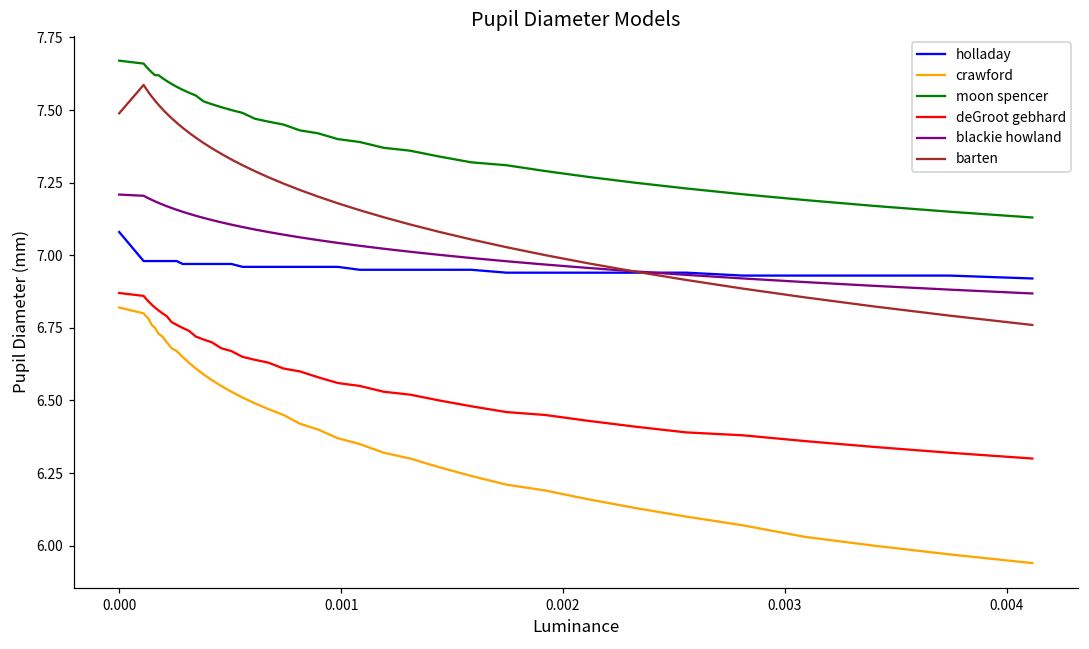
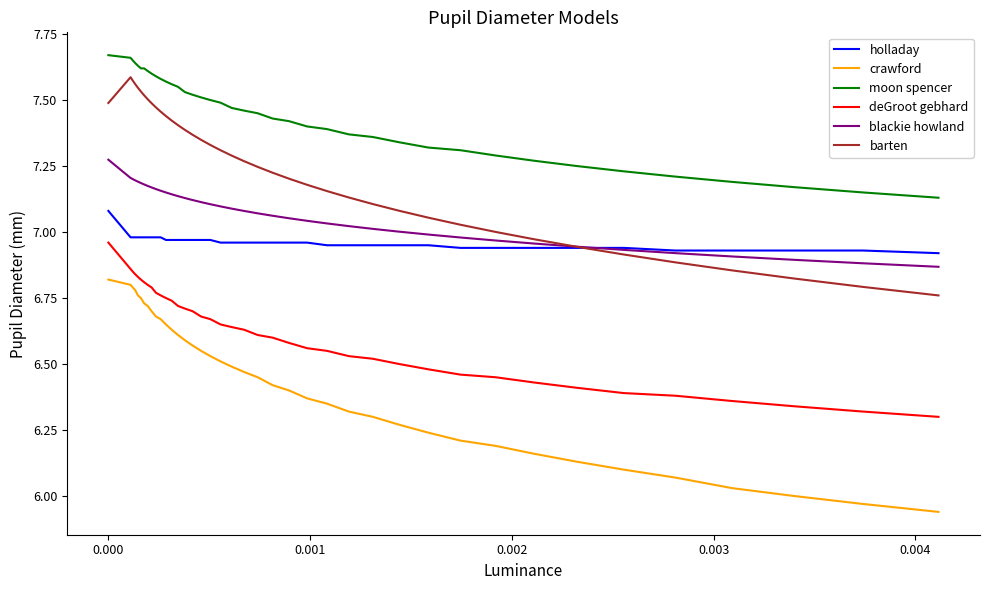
  {
    "holladay": {
      "0.000": 7.08
    },
    "crawford": {
      "0.000": 6.82
    },
    "moon spencer": {
      "0.000": 7.67
    },
    "deGroot gebhard": {
-     "0.000": 6.87
+     "0.000": 6.96
    },
    "blackie howland": {
-     "0.000": 7.21
+     "0.000": 7.27
    },
    "barten": {
      "0.000": 7.49
    }
  }
